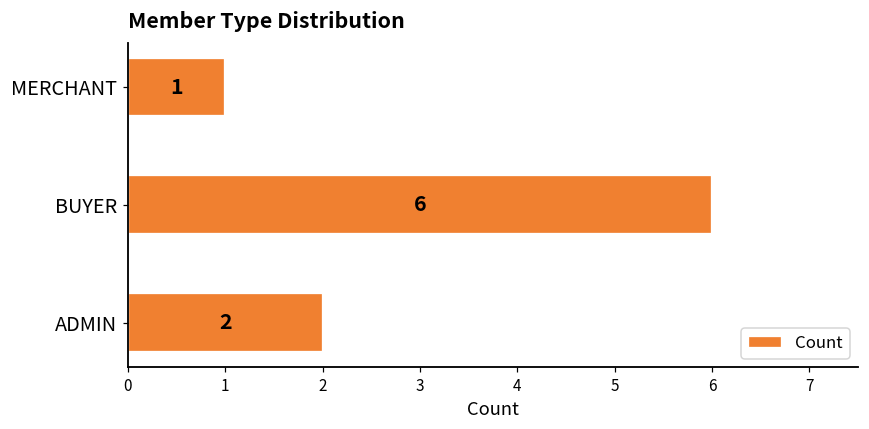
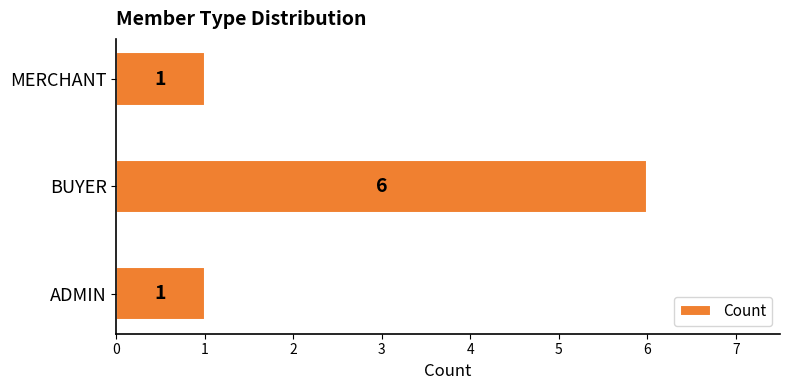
  {
    "MERCHANT": 1,
    "BUYER": 6,
-   "ADMIN": 2
+   "ADMIN": 1
  }
